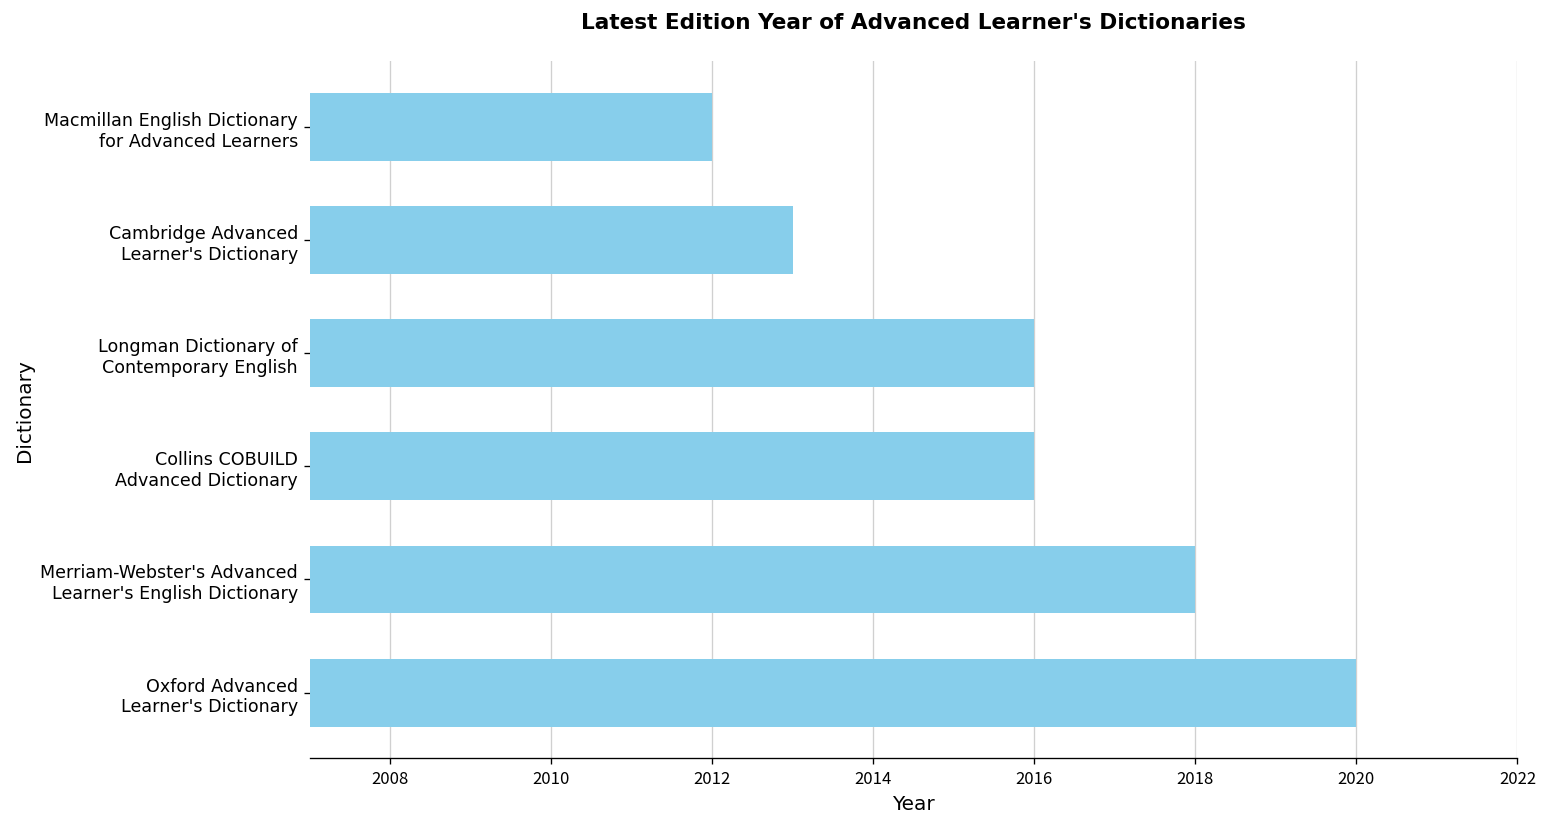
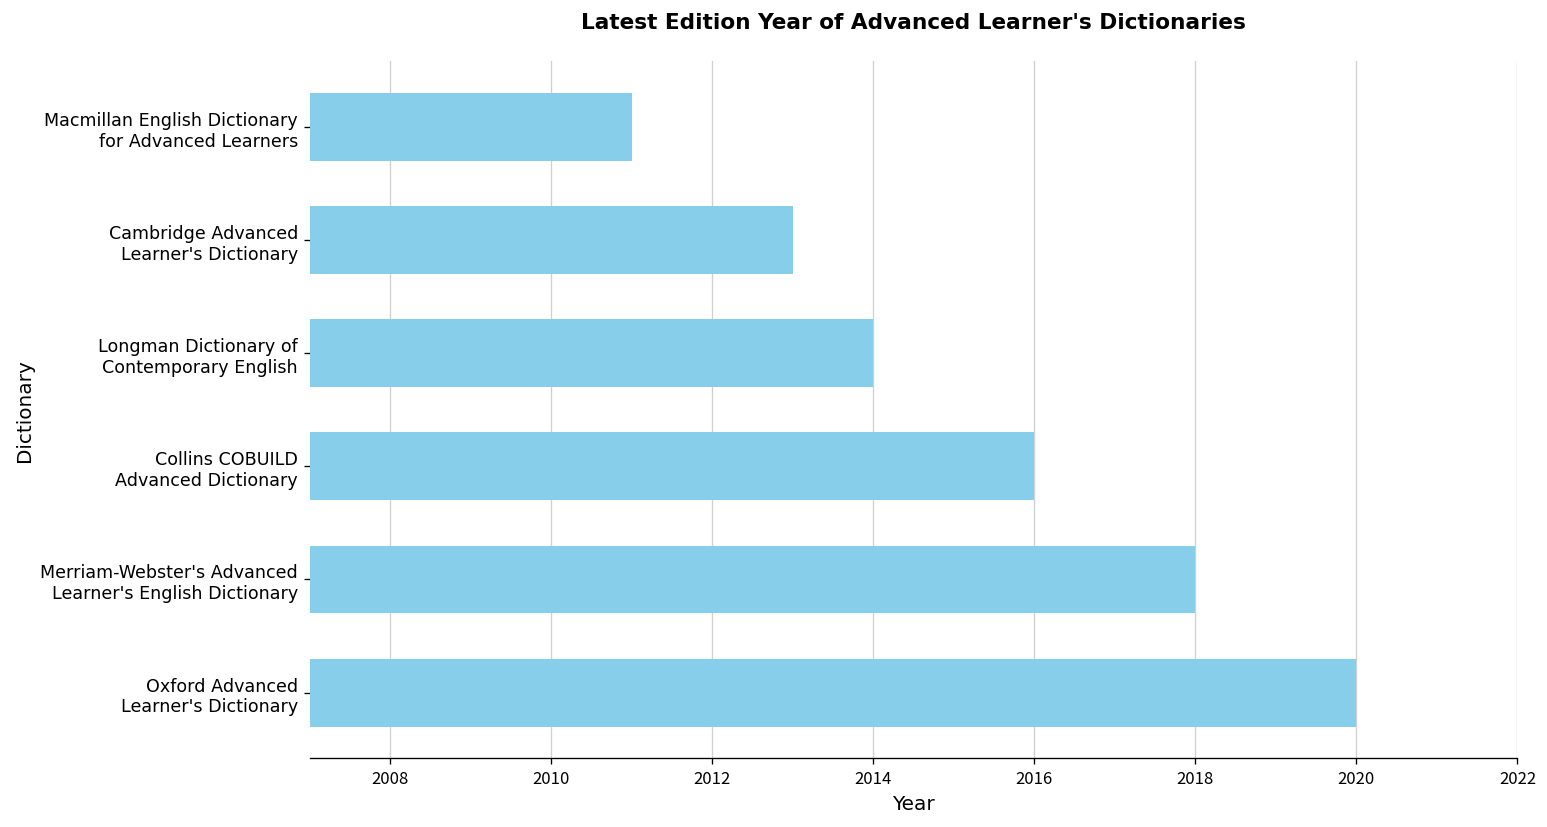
  {
-   "Macmillan English Dictionary for Advanced Learners": 2012,
+   "Macmillan English Dictionary for Advanced Learners": 2011,
    "Cambridge Advanced Learner's Dictionary": 2013,
-   "Longman Dictionary of Contemporary English": 2016,
+   "Longman Dictionary of Contemporary English": 2014,
    "Collins COBUILD Advanced Dictionary": 2016,
    "Merriam-Webster's Advanced Learner's English Dictionary": 2018,
    "Oxford Advanced Learner's Dictionary": 2020
  }
